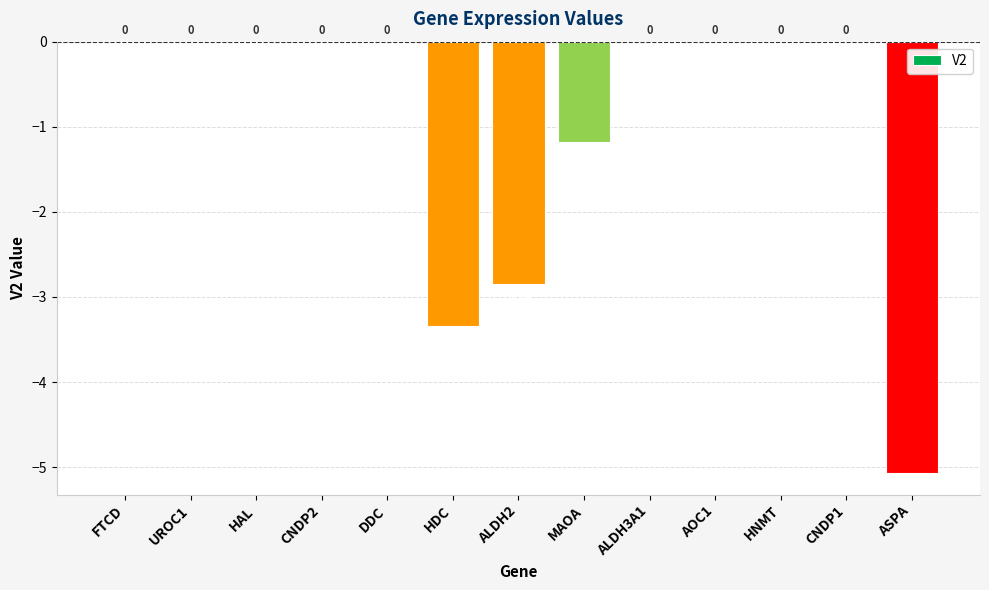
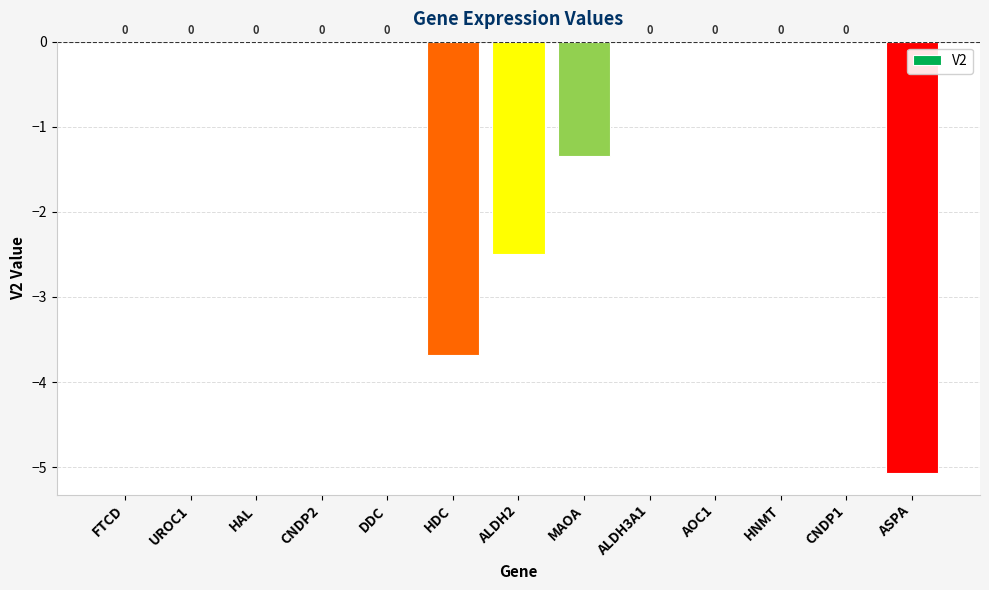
  {
-   "HDC": -3.3,
-   "ALDH2": -2.9,
-   "MAOA": -1.2,
+   "HDC": -3.7,
+   "ALDH2": -2.5,
+   "MAOA": -1.3,
    "ASPA": -5.1
  }
